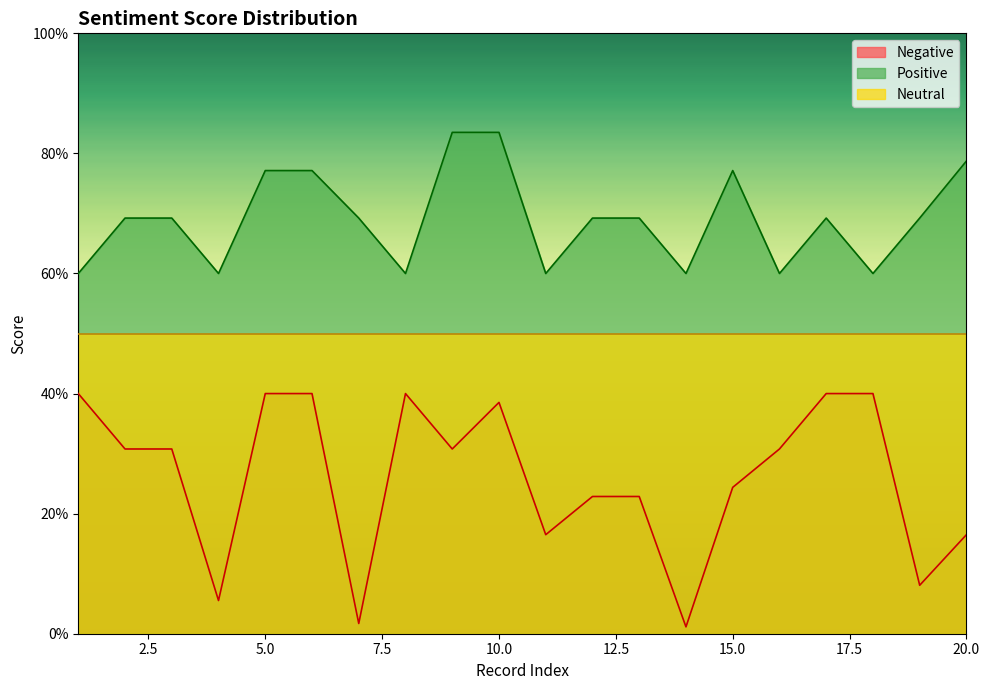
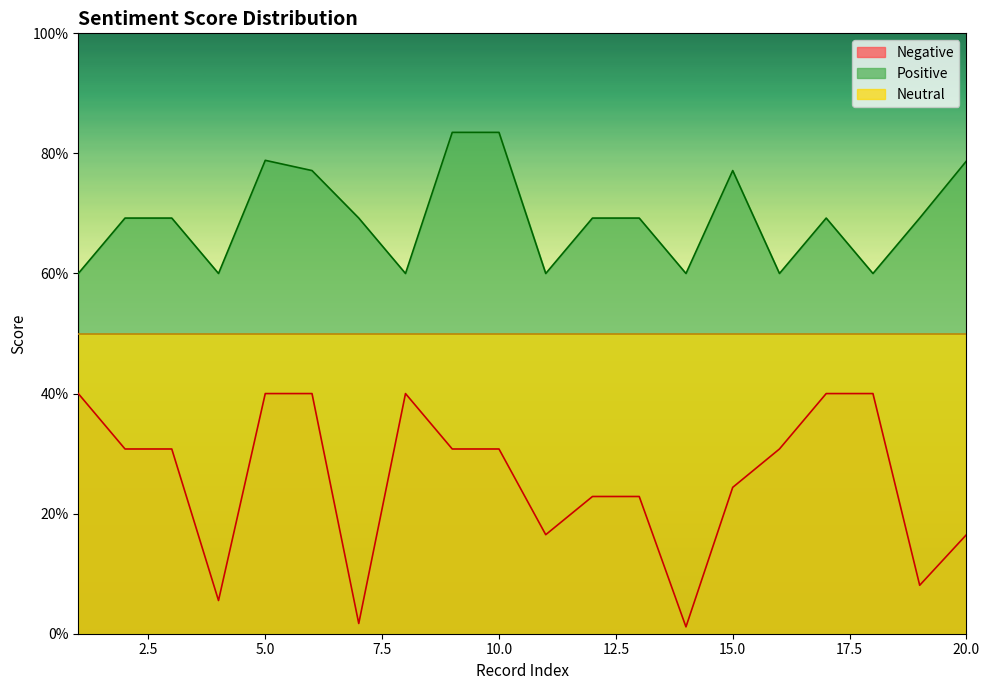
  {
    "Negative": {
      "5.0": "40%",
-     "10.0": "39%",
+     "10.0": "31%",
      "15.0": "24%",
      "20.0": "16%"
    },
    "Positive": {
-     "5.0": "77%",
+     "5.0": "79%",
      "10.0": "84%",
      "15.0": "77%",
      "20.0": "79%"
    },
    "Neutral": {
      "5.0": "50%",
      "10.0": "50%",
      "15.0": "50%",
      "20.0": "50%"
    }
  }
